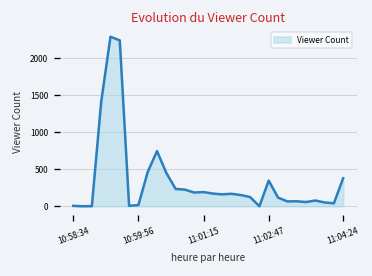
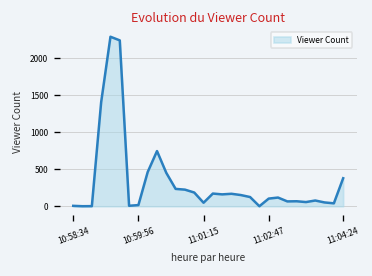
  {
    "10:58:34": 0,
    "10:59:56": 0,
-   "11:01:15": 200,
-   "11:02:47": 300,
+   "11:01:15": 0,
+   "11:02:47": 100,
    "11:04:24": 400
  }
